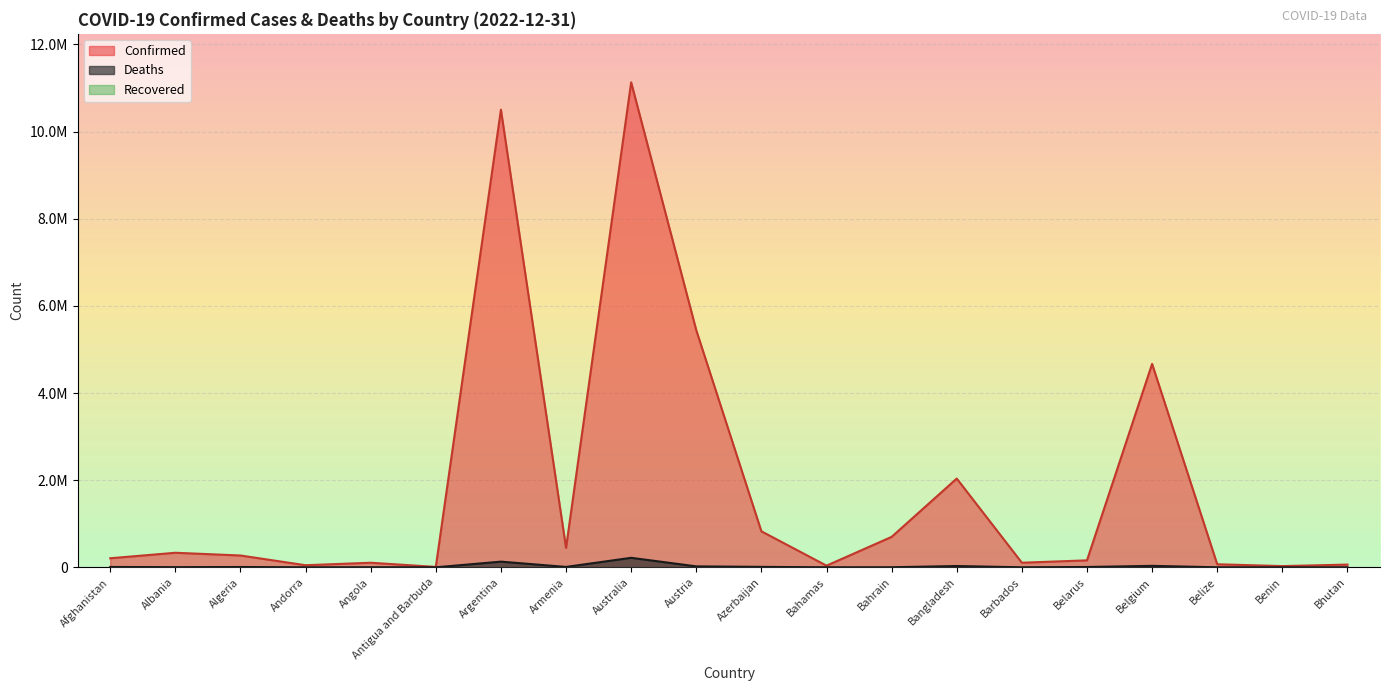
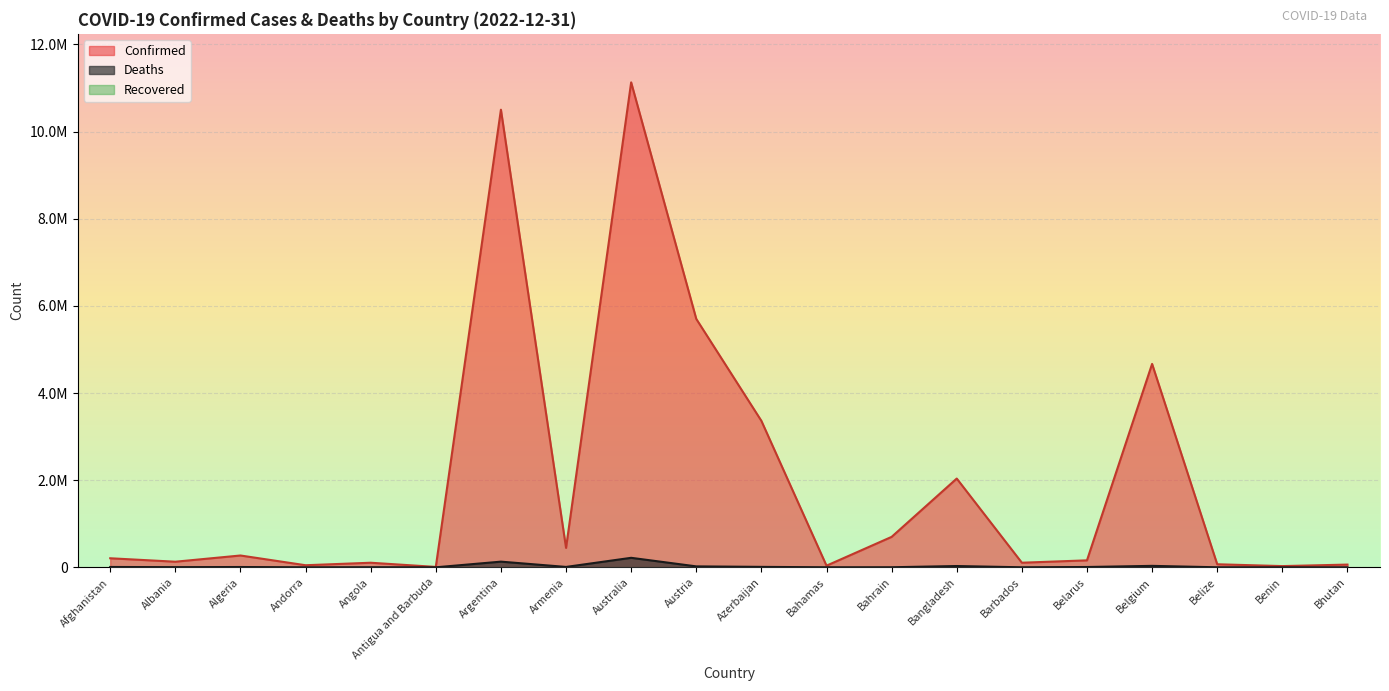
  {
    "Confirmed": {
      "Afghanistan": 200000,
-     "Albania": 300000,
+     "Albania": 100000,
      "Algeria": 300000,
      "Angola": 100000,
      "Argentina": 10500000,
      "Armenia": 400000,
      "Australia": 11100000,
-     "Austria": 5400000,
-     "Azerbaijan": 800000,
+     "Austria": 5700000,
+     "Azerbaijan": 3400000,
      "Bahrain": 700000,
      "Bangladesh": 2000000,
      "Barbados": 100000,
      "Belarus": 200000,
      "Belgium": 4700000,
      "Belize": 100000,
      "Bhutan": 100000
    },
    "Deaths": {
      "Argentina": 100000,
      "Australia": 200000
    },
    "Recovered": {
      "Argentina": 0,
      "Australia": 0
    }
  }
